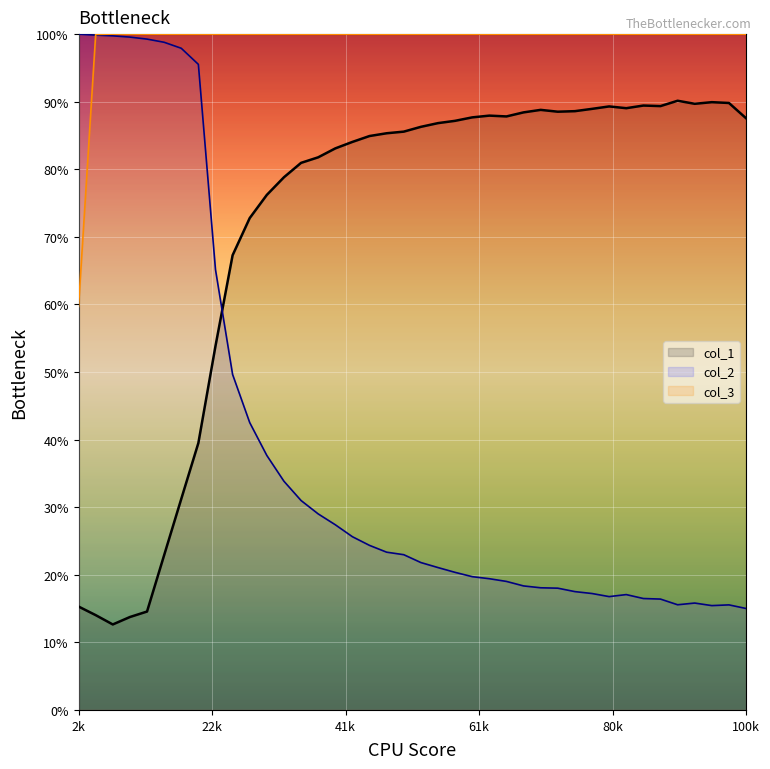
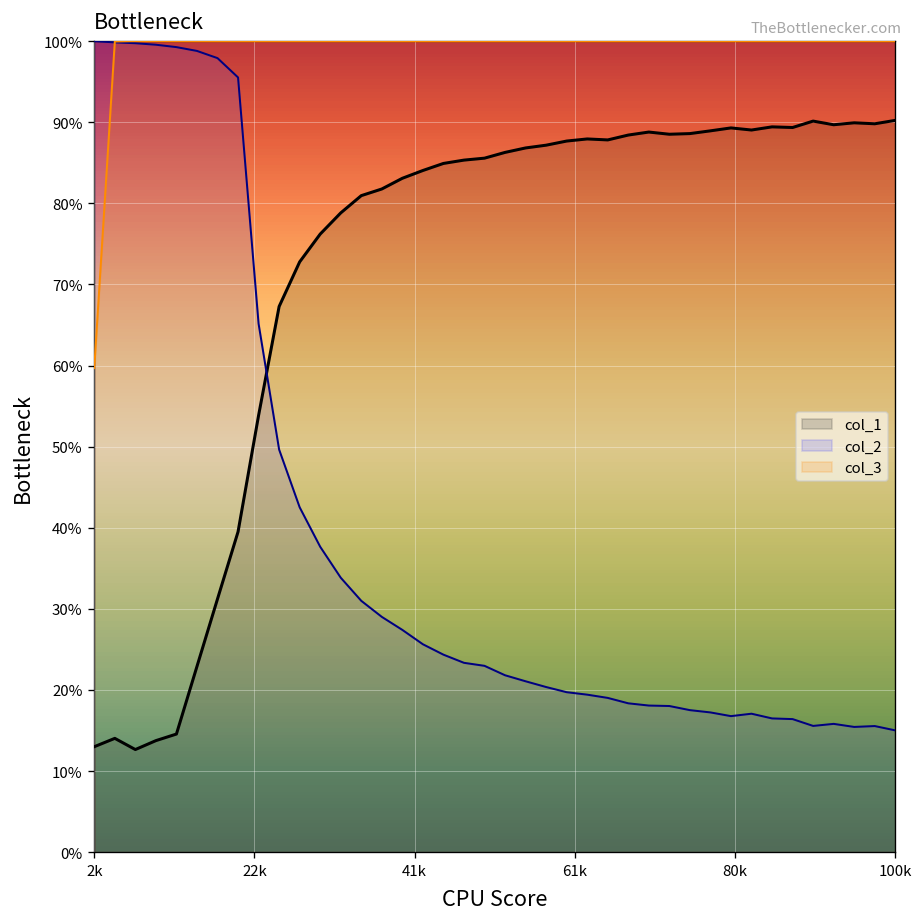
  {
    "col_1": {
-     "2k": "15%",
-     "100k": "88%"
+     "2k": "13%",
+     "100k": "90%"
    },
    "col_2": {
      "2k": "100%",
      "100k": "15%"
    },
    "col_3": {
      "2k": "60%",
      "100k": "100%"
    }
  }
